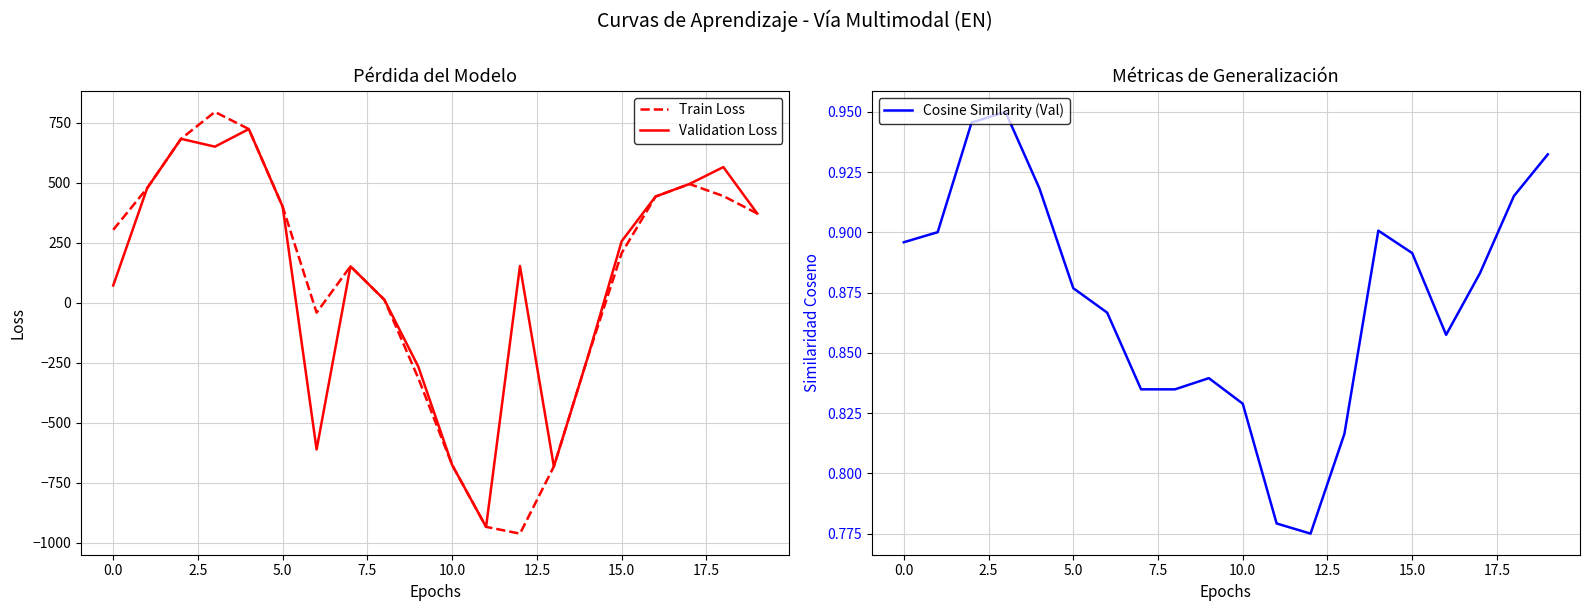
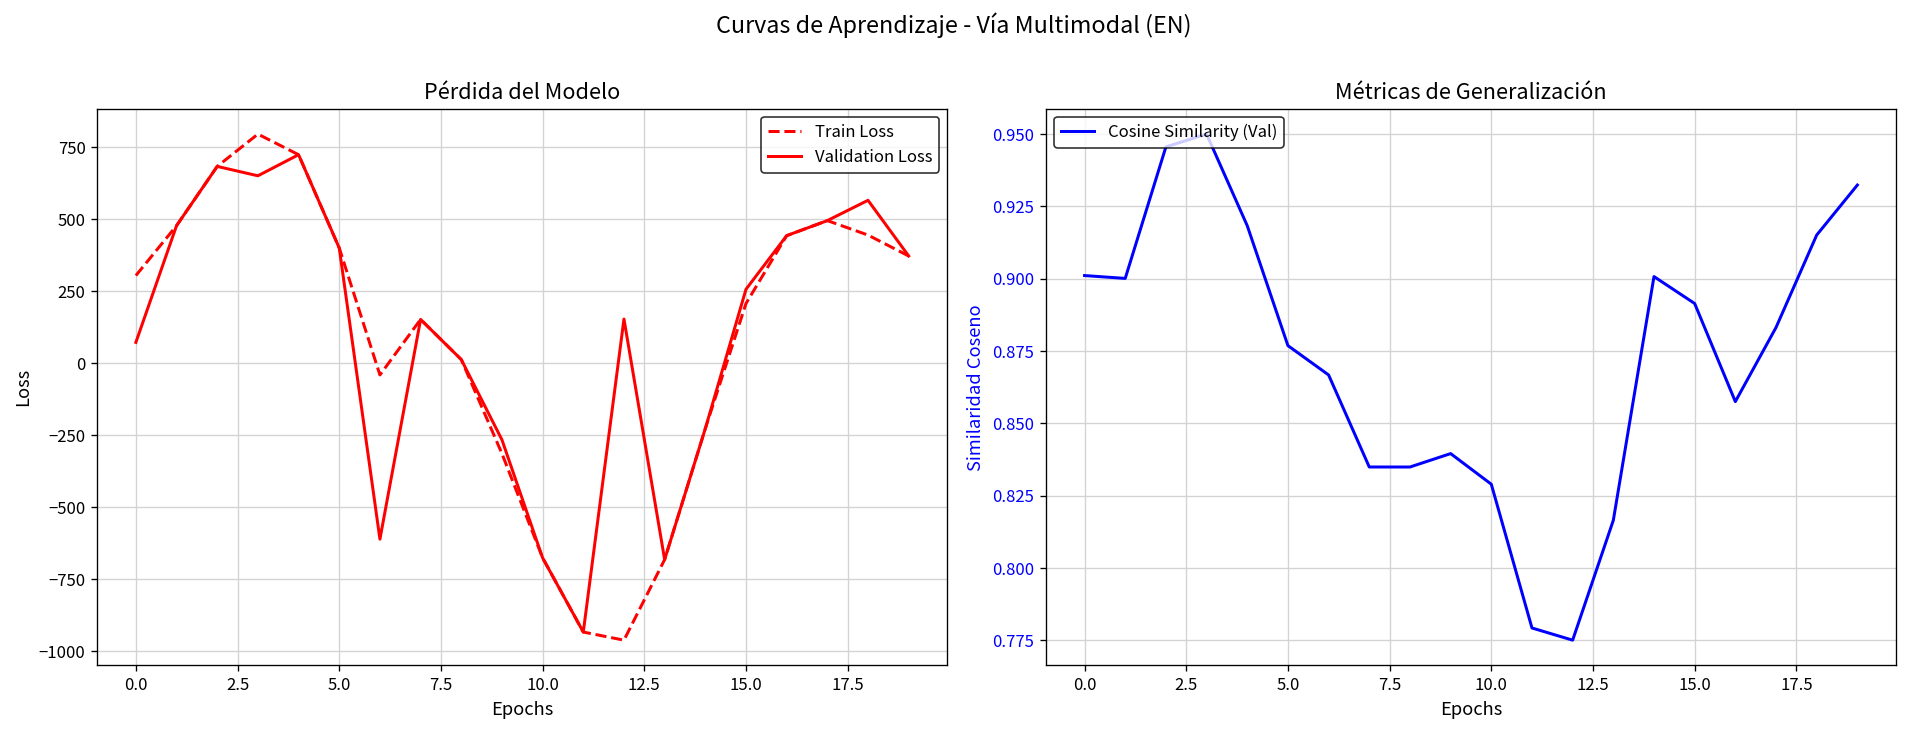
  {
    "Métricas de Generalización": {
-     "0.0": 0.896,
+     "0.0": 0.901,
      "5.0": 0.877,
      "10.0": 0.829,
      "15.0": 0.891
    }
  }
